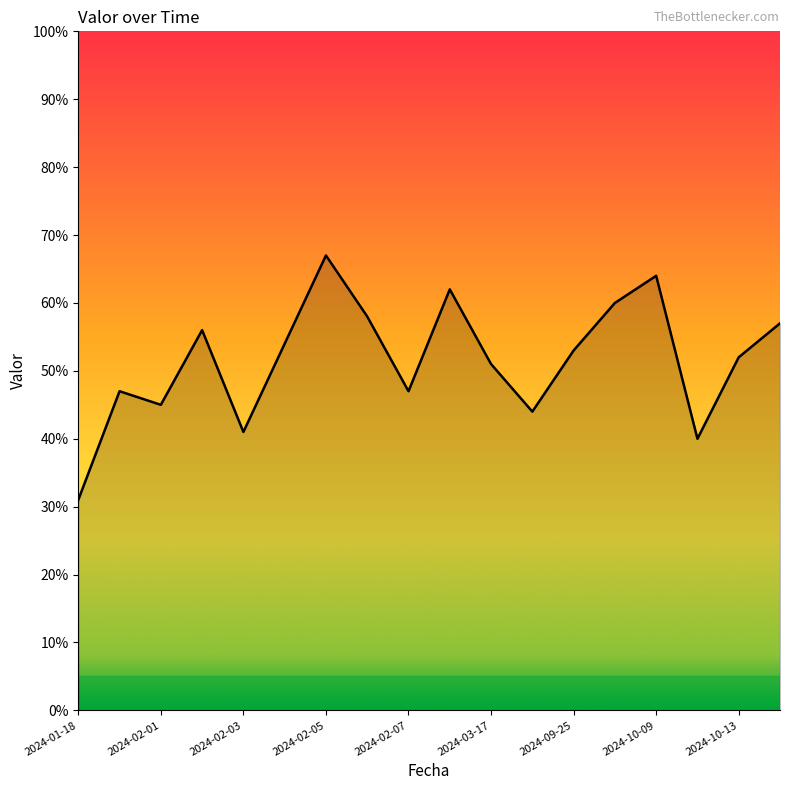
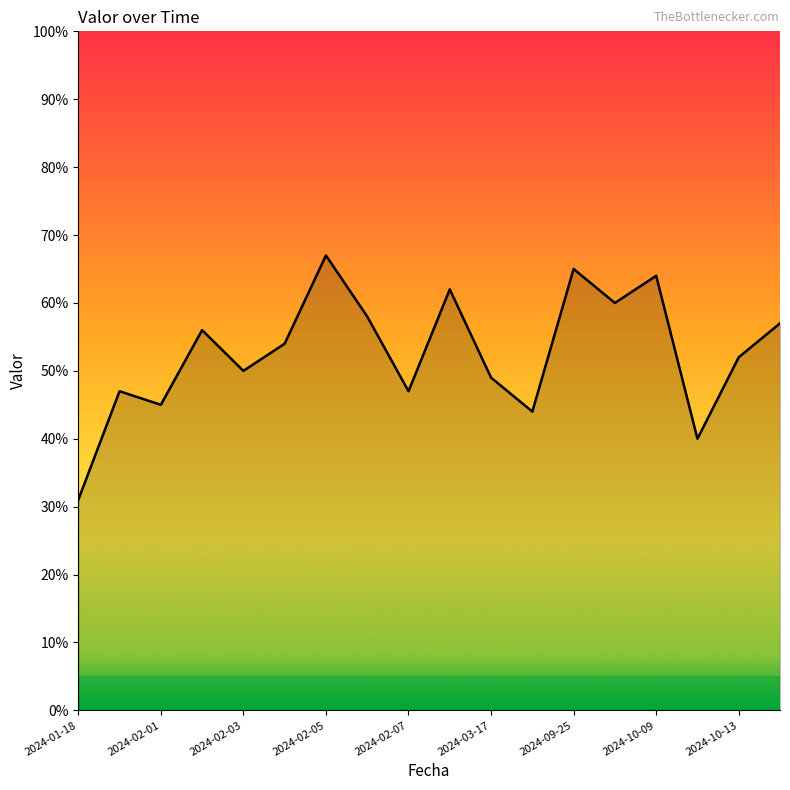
  {
    "2024-01-18": "31%",
    "2024-02-01": "45%",
-   "2024-02-03": "41%",
+   "2024-02-03": "50%",
    "2024-02-05": "67%",
    "2024-02-07": "47%",
-   "2024-03-17": "51%",
-   "2024-09-25": "53%",
+   "2024-03-17": "49%",
+   "2024-09-25": "65%",
    "2024-10-09": "64%",
    "2024-10-13": "52%"
  }
